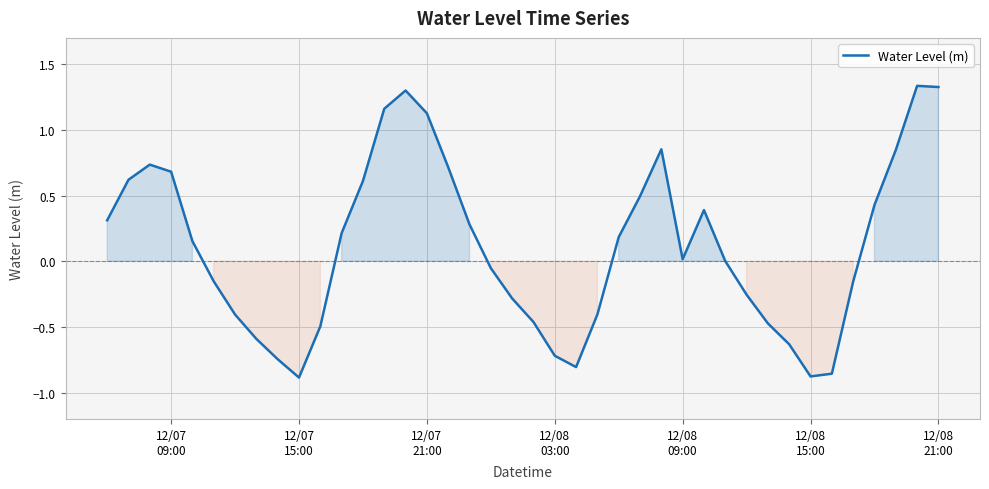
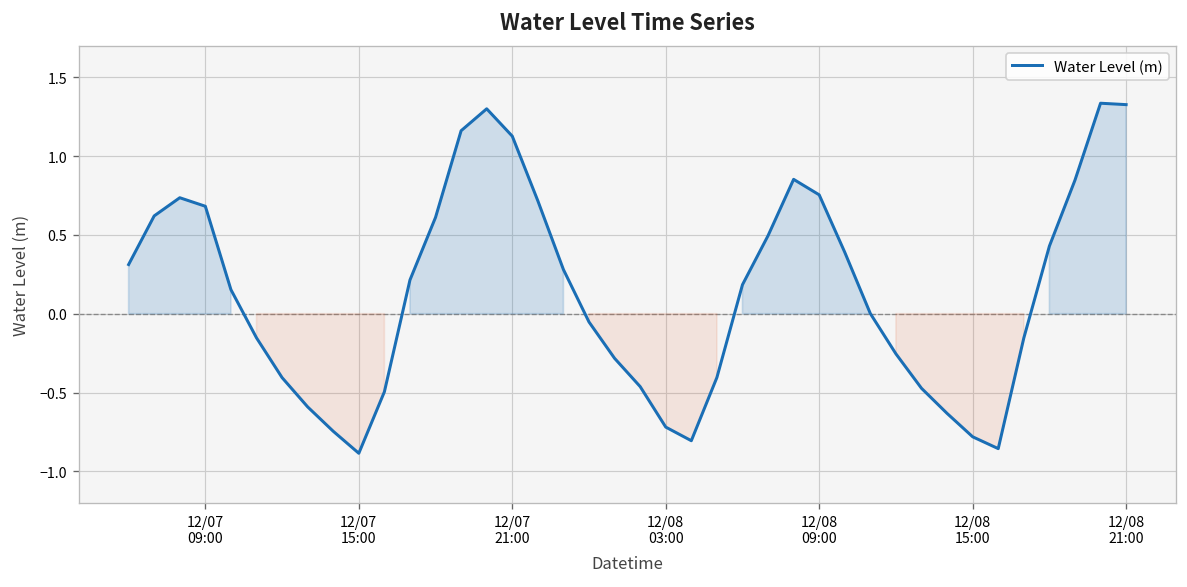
  {
    "12/07 09:00": 0.68,
    "12/07 15:00": -0.89,
    "12/07 21:00": 1.13,
    "12/08 03:00": -0.72,
-   "12/08 09:00": 0.02,
-   "12/08 15:00": -0.88,
+   "12/08 09:00": 0.75,
+   "12/08 15:00": -0.78,
    "12/08 21:00": 1.33
  }
